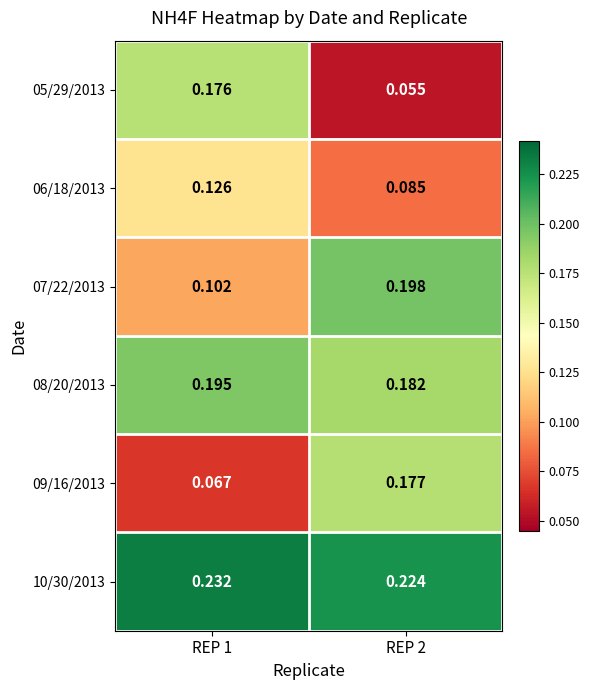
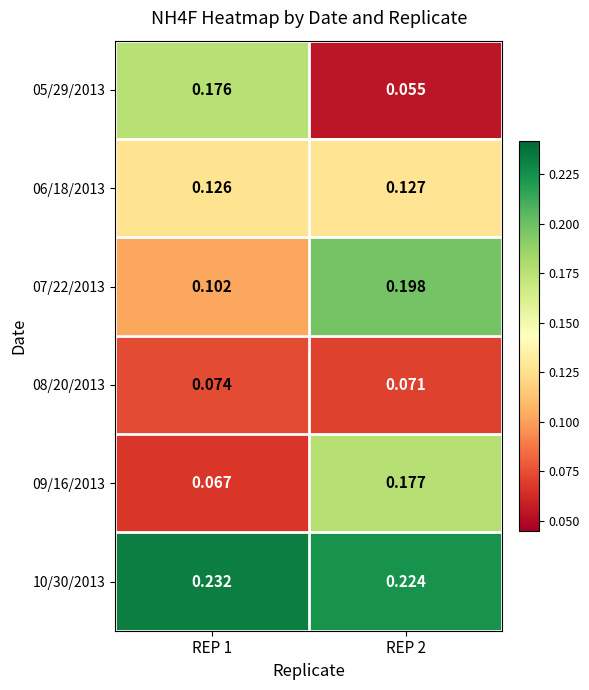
  {
    "05/29/2013": {
      "REP 1": 0.176,
      "REP 2": 0.055
    },
    "06/18/2013": {
      "REP 1": 0.126,
-     "REP 2": 0.085
+     "REP 2": 0.127
    },
    "07/22/2013": {
      "REP 1": 0.102,
      "REP 2": 0.198
    },
    "08/20/2013": {
-     "REP 1": 0.195,
-     "REP 2": 0.182
+     "REP 1": 0.074,
+     "REP 2": 0.071
    },
    "09/16/2013": {
      "REP 1": 0.067,
      "REP 2": 0.177
    },
    "10/30/2013": {
      "REP 1": 0.232,
      "REP 2": 0.224
    }
  }
